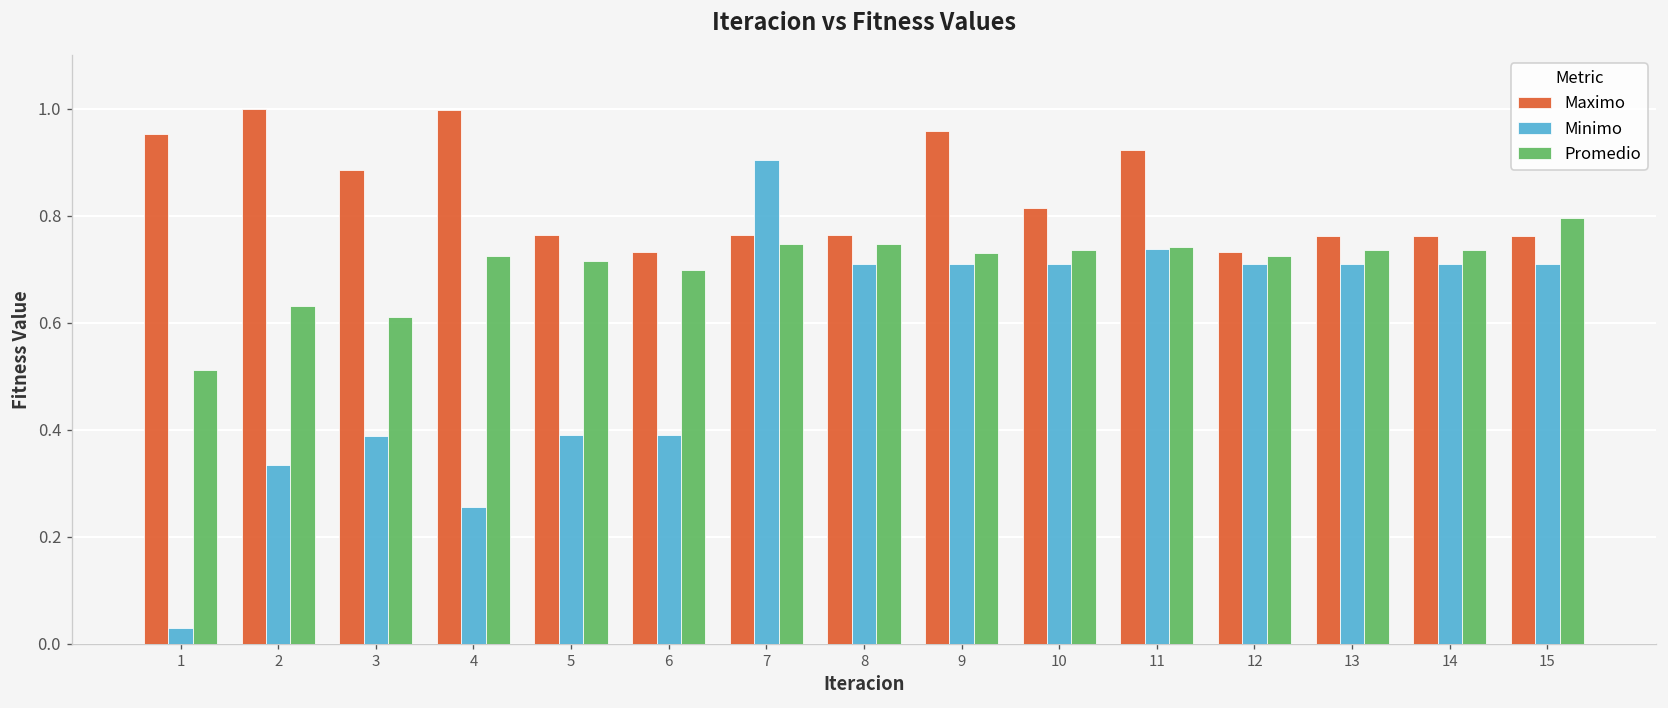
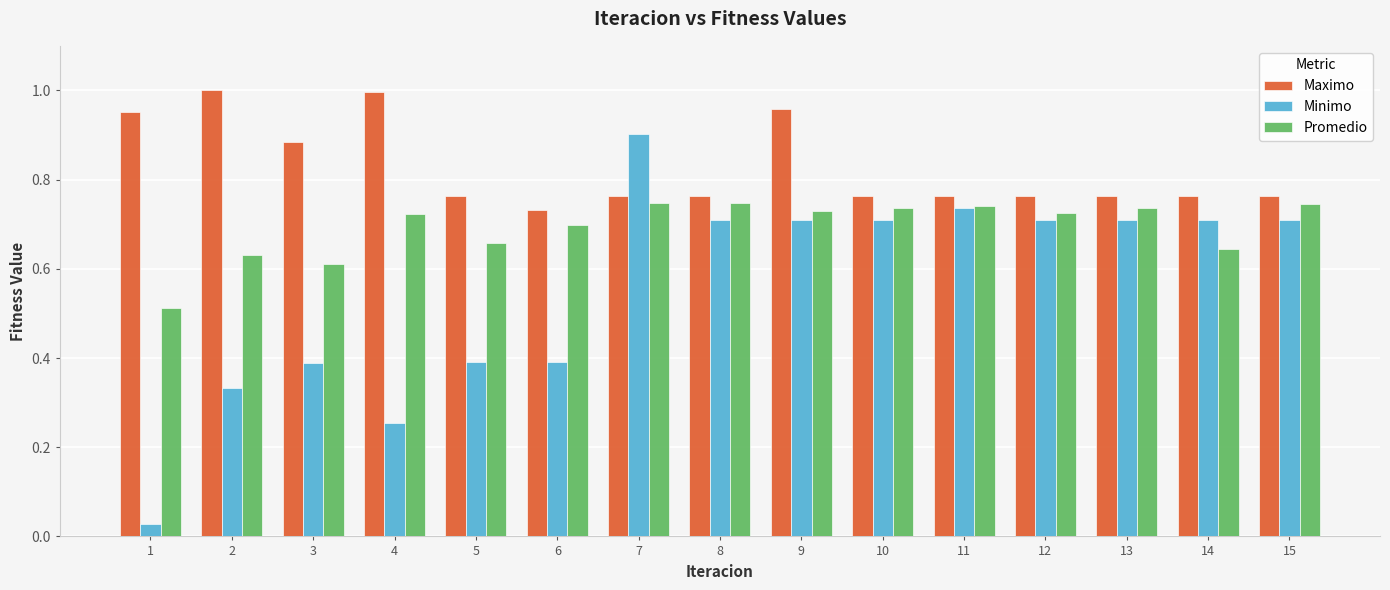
  {
    "Maximo": {
      "1": 0.95,
      "2": 1.00,
      "3": 0.89,
      "4": 1.00,
      "5": 0.76,
      "6": 0.73,
      "7": 0.76,
      "8": 0.76,
      "9": 0.96,
-     "10": 0.81,
-     "11": 0.92,
-     "12": 0.73,
+     "10": 0.76,
+     "11": 0.76,
+     "12": 0.76,
      "13": 0.76,
      "14": 0.76,
      "15": 0.76
    },
    "Minimo": {
      "1": 0.03,
      "2": 0.33,
      "3": 0.39,
      "4": 0.25,
      "5": 0.39,
      "6": 0.39,
      "7": 0.90,
      "8": 0.71,
      "9": 0.71,
      "10": 0.71,
      "11": 0.74,
      "12": 0.71,
      "13": 0.71,
      "14": 0.71,
      "15": 0.71
    },
    "Promedio": {
      "1": 0.51,
      "2": 0.63,
      "3": 0.61,
      "4": 0.72,
-     "5": 0.71,
+     "5": 0.66,
      "6": 0.70,
      "7": 0.75,
      "8": 0.75,
      "9": 0.73,
      "10": 0.74,
      "11": 0.74,
      "12": 0.73,
      "13": 0.74,
-     "14": 0.74,
-     "15": 0.80
+     "14": 0.64,
+     "15": 0.75
    }
  }
